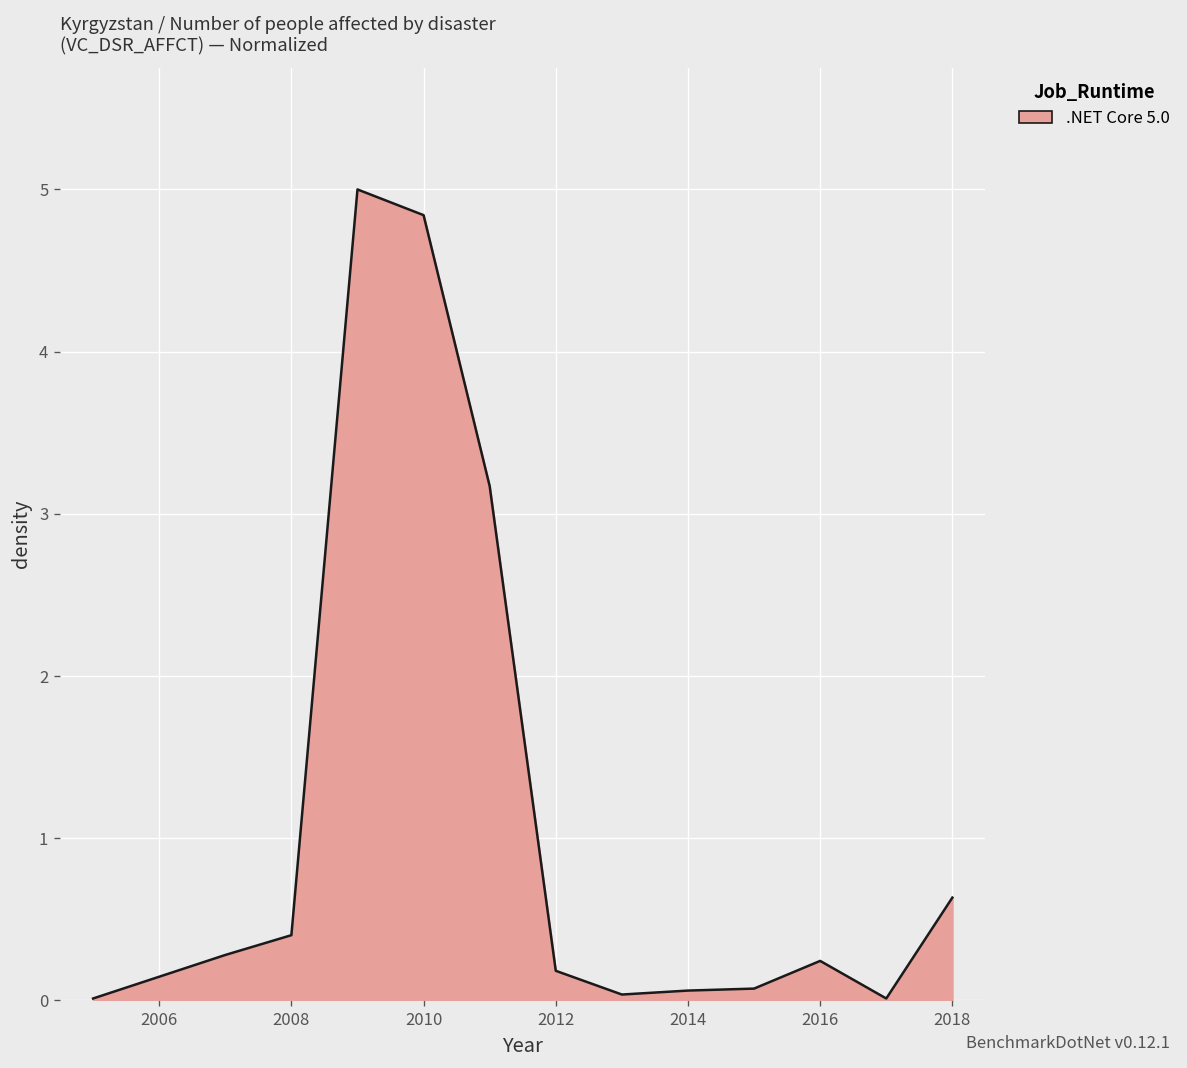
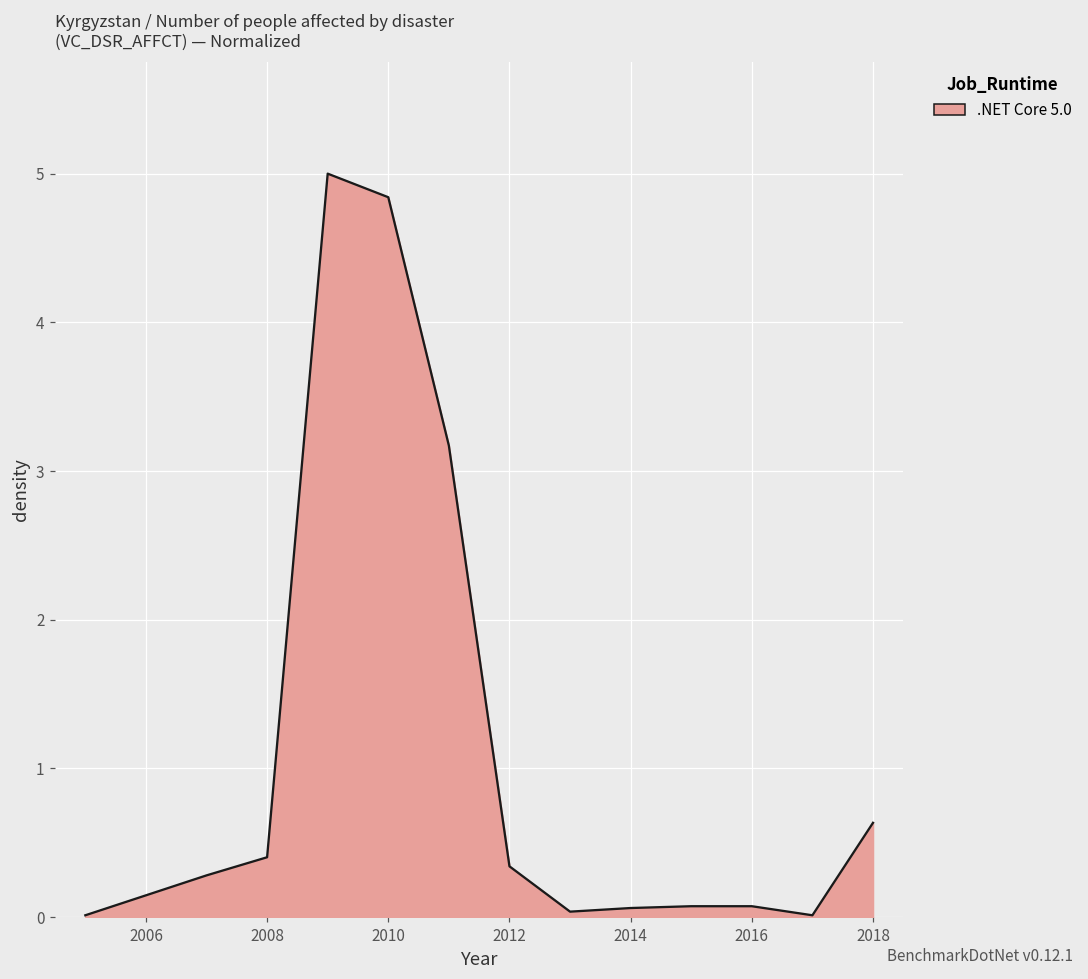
  {
    "2008": 0.40,
    "2010": 4.84,
-   "2012": 0.18,
+   "2012": 0.34,
    "2014": 0.06,
-   "2016": 0.24,
+   "2016": 0.07,
    "2018": 0.63
  }
